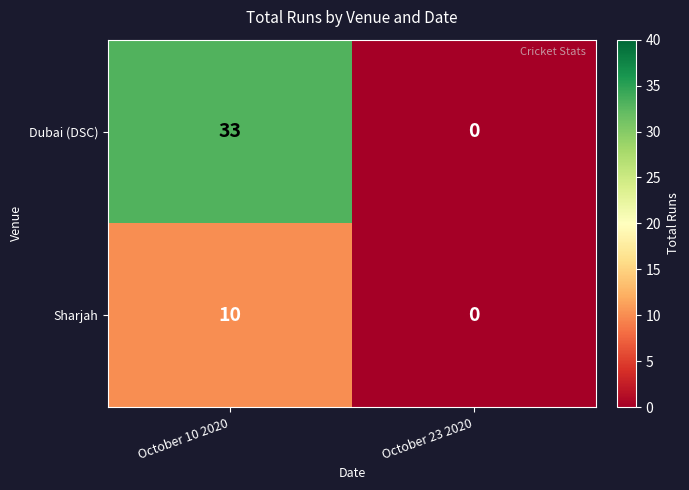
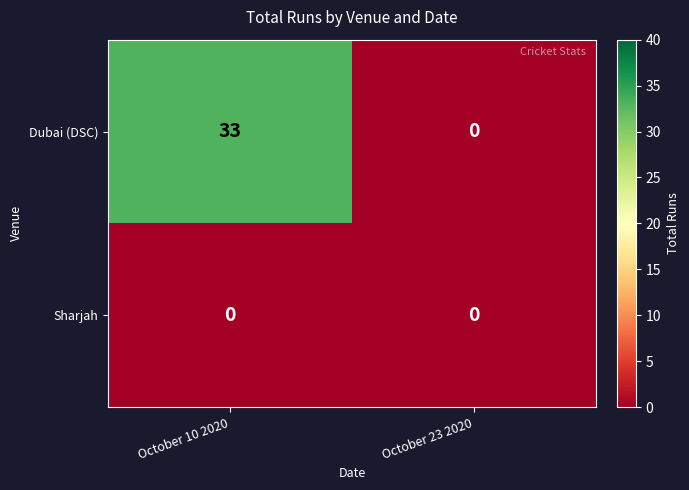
  {
    "Dubai (DSC)": {
      "October 10 2020": 33
    },
    "Sharjah": {
-     "October 10 2020": 10,
+     "October 10 2020": 0,
      "October 23 2020": 0
    }
  }
